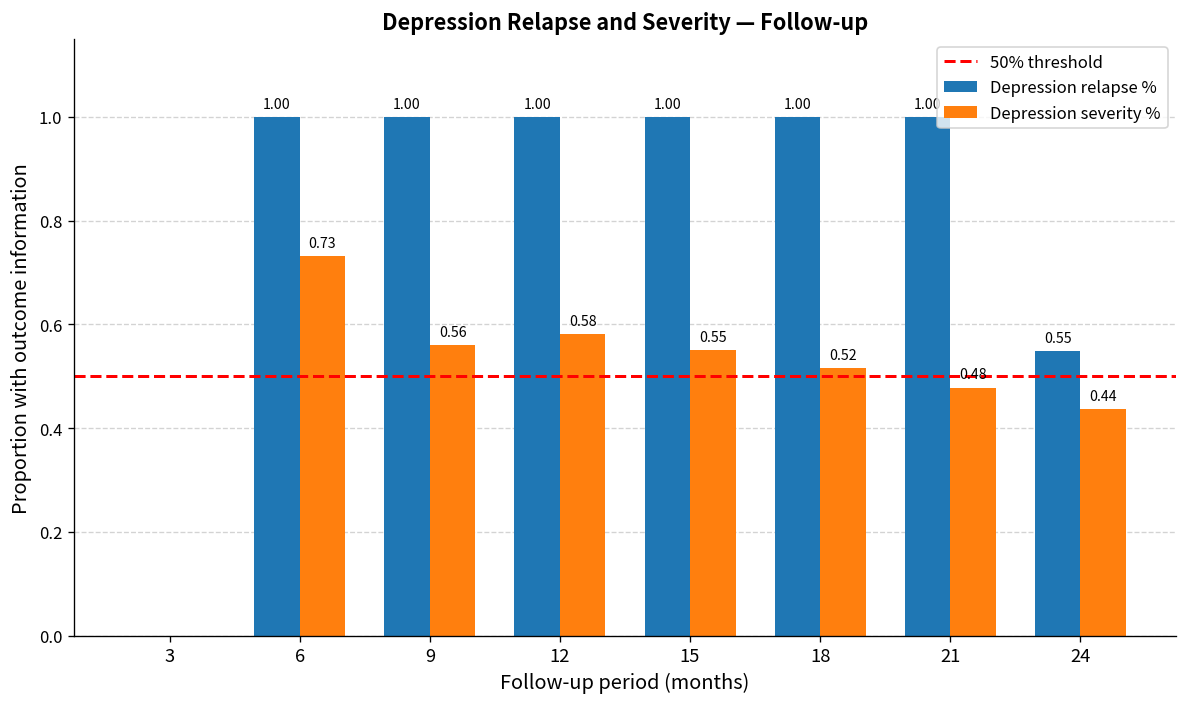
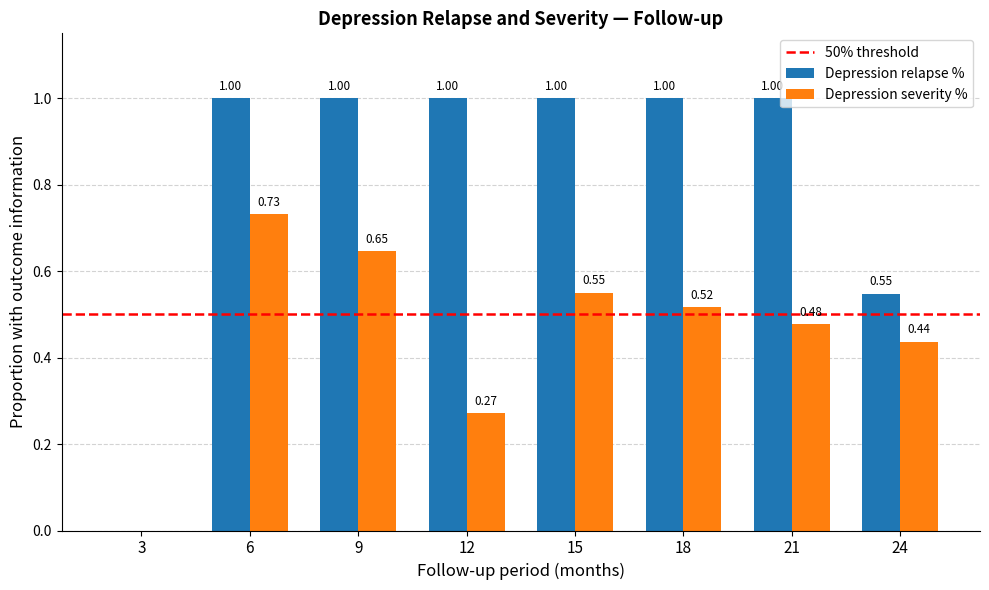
  {
    "Depression relapse %": {
      "6": 1.00,
      "9": 1.00,
      "12": 1.00,
      "15": 1.00,
      "18": 1.00,
      "24": 0.55
    },
    "Depression severity %": {
      "6": 0.73,
-     "9": 0.56,
-     "12": 0.58,
+     "9": 0.65,
+     "12": 0.27,
      "15": 0.55,
      "18": 0.52,
      "21": 0.48,
      "24": 0.44
    }
  }
